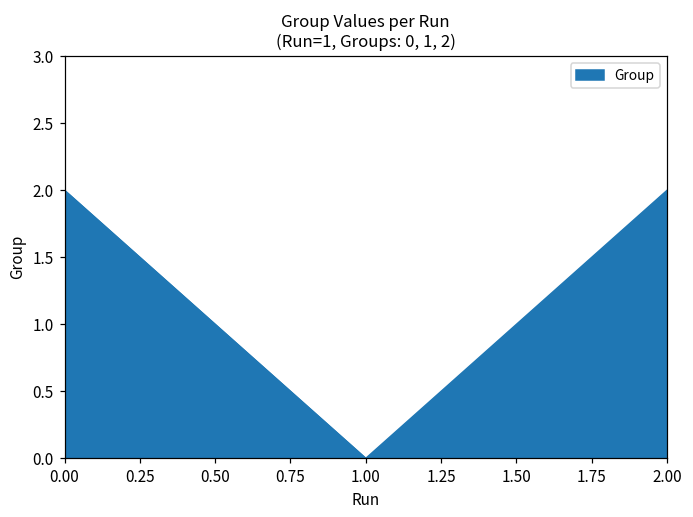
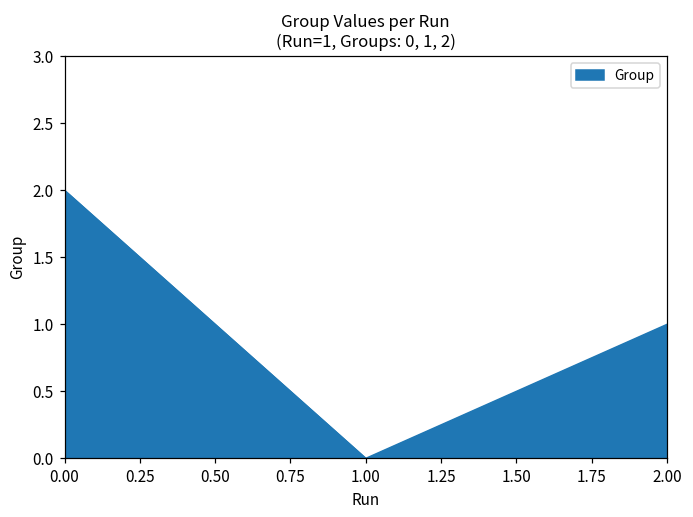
  {
    "0.00": 2,
    "1.00": 0,
-   "2.00": 2
+   "2.00": 1
  }
